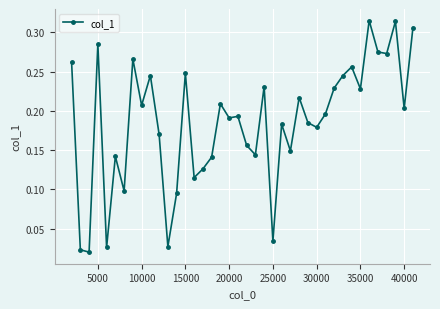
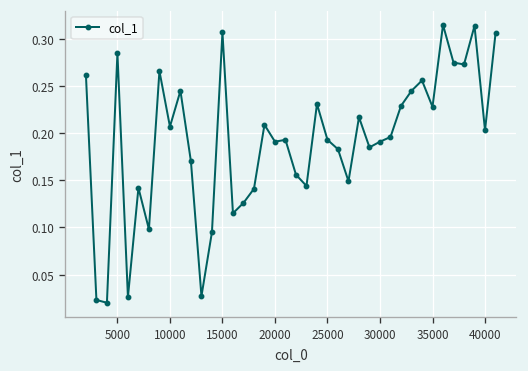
  {
    "5000": 0.29,
    "10000": 0.21,
-   "15000": 0.25,
+   "15000": 0.31,
    "20000": 0.19,
-   "25000": 0.03,
-   "30000": 0.18,
+   "25000": 0.19,
+   "30000": 0.19,
    "35000": 0.23,
    "40000": 0.20
  }
